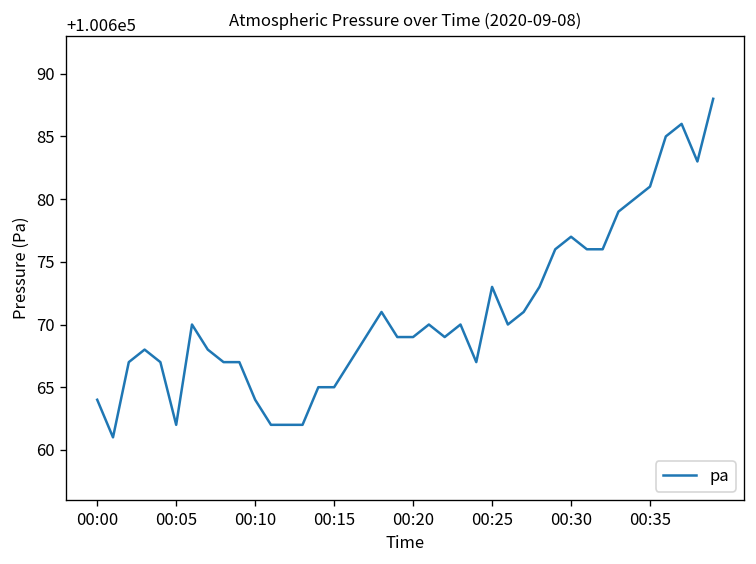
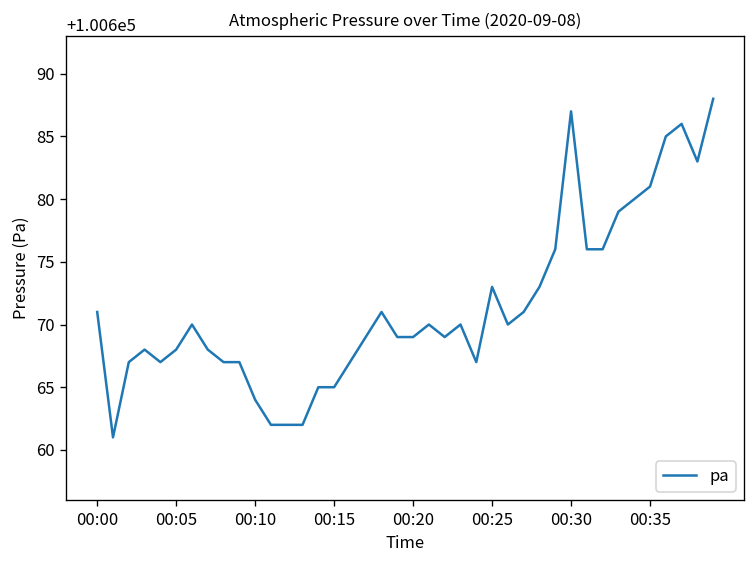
  {
-   "00:00": 100664,
-   "00:05": 100662,
+   "00:00": 100671,
+   "00:05": 100668,
    "00:10": 100664,
    "00:15": 100665,
    "00:20": 100669,
    "00:25": 100673,
-   "00:30": 100677,
+   "00:30": 100687,
    "00:35": 100681
  }
